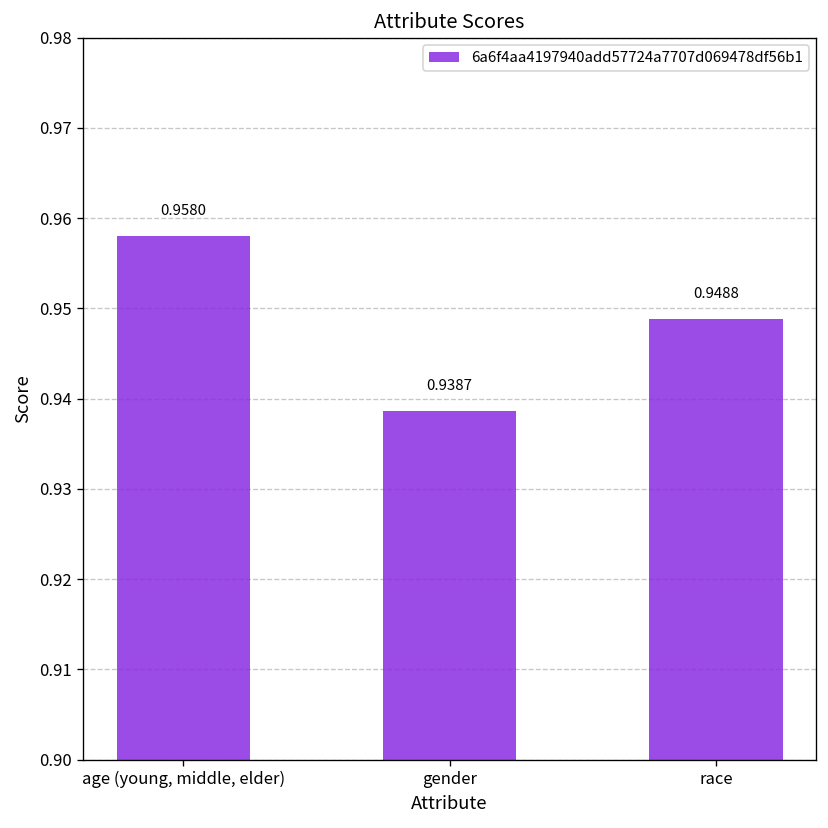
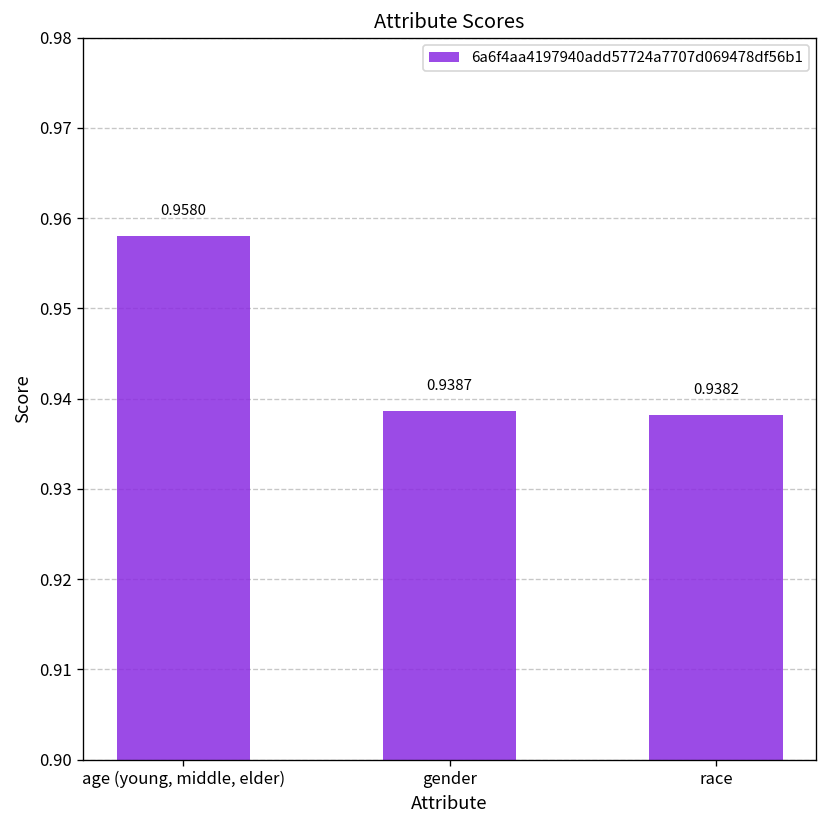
  {
    "age (young, middle, elder)": 0.9580,
    "gender": 0.9387,
-   "race": 0.9488
+   "race": 0.9382
  }
